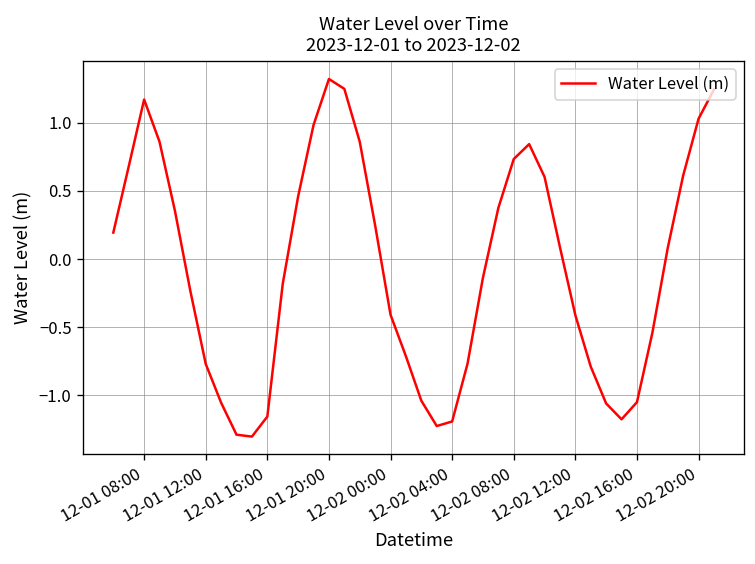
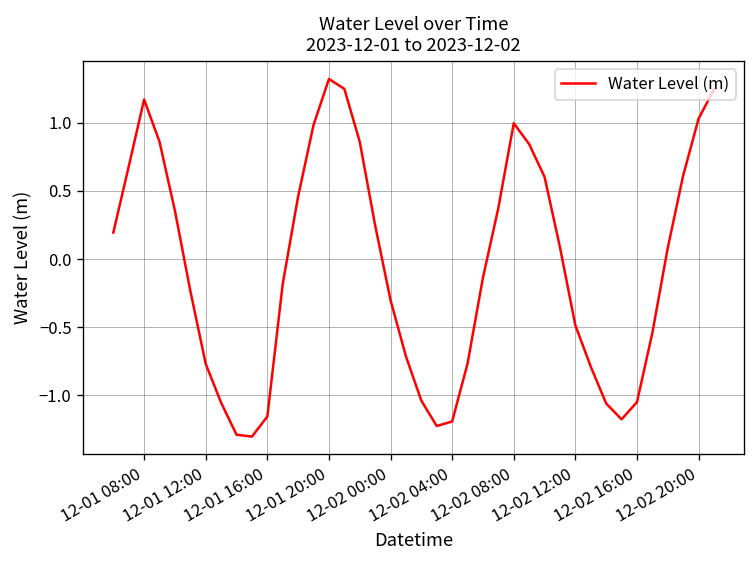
  {
    "12-01 08:00": 1.17,
    "12-01 12:00": -0.77,
    "12-01 16:00": -1.16,
    "12-01 20:00": 1.32,
-   "12-02 00:00": -0.41,
+   "12-02 00:00": -0.30,
    "12-02 04:00": -1.19,
-   "12-02 08:00": 0.73,
-   "12-02 12:00": -0.41,
+   "12-02 08:00": 1.00,
+   "12-02 12:00": -0.49,
    "12-02 16:00": -1.05,
    "12-02 20:00": 1.03
  }
